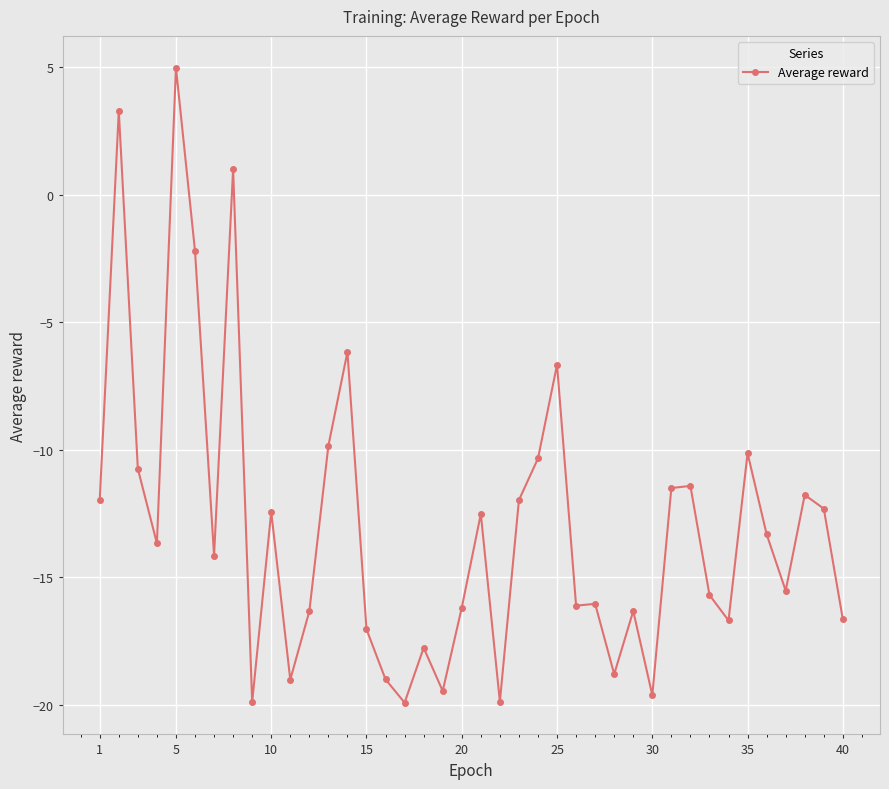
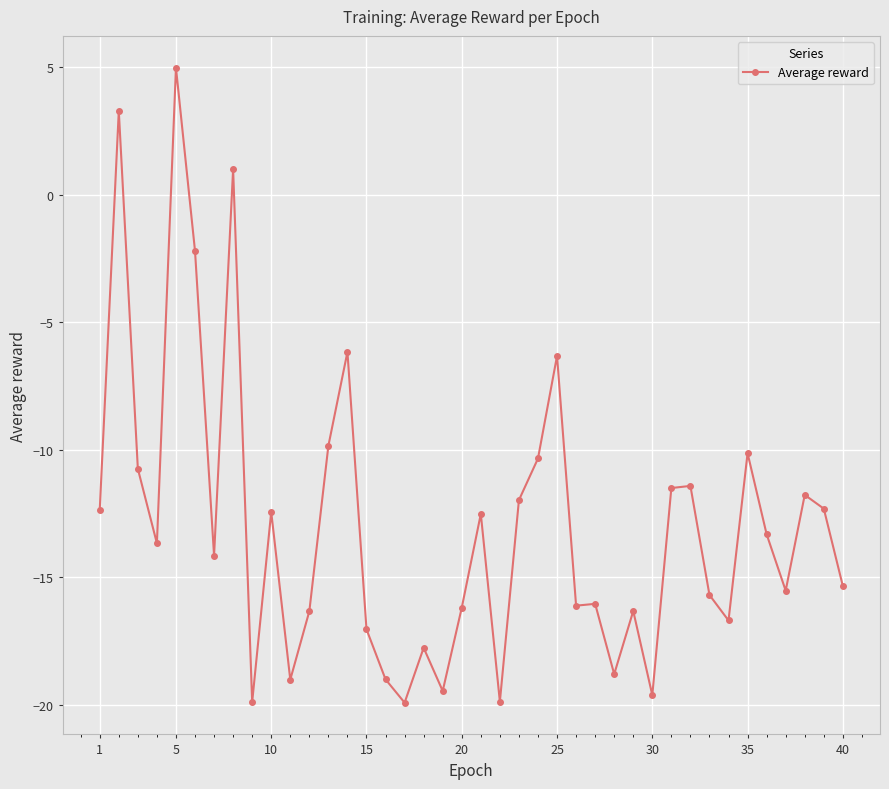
  {
-   "1": -12.0,
+   "1": -12.4,
    "5": 5.0,
    "10": -12.4,
    "15": -17.0,
    "20": -16.2,
-   "25": -6.7,
+   "25": -6.3,
    "30": -19.6,
    "35": -10.1,
-   "40": -16.6
+   "40": -15.3
  }
